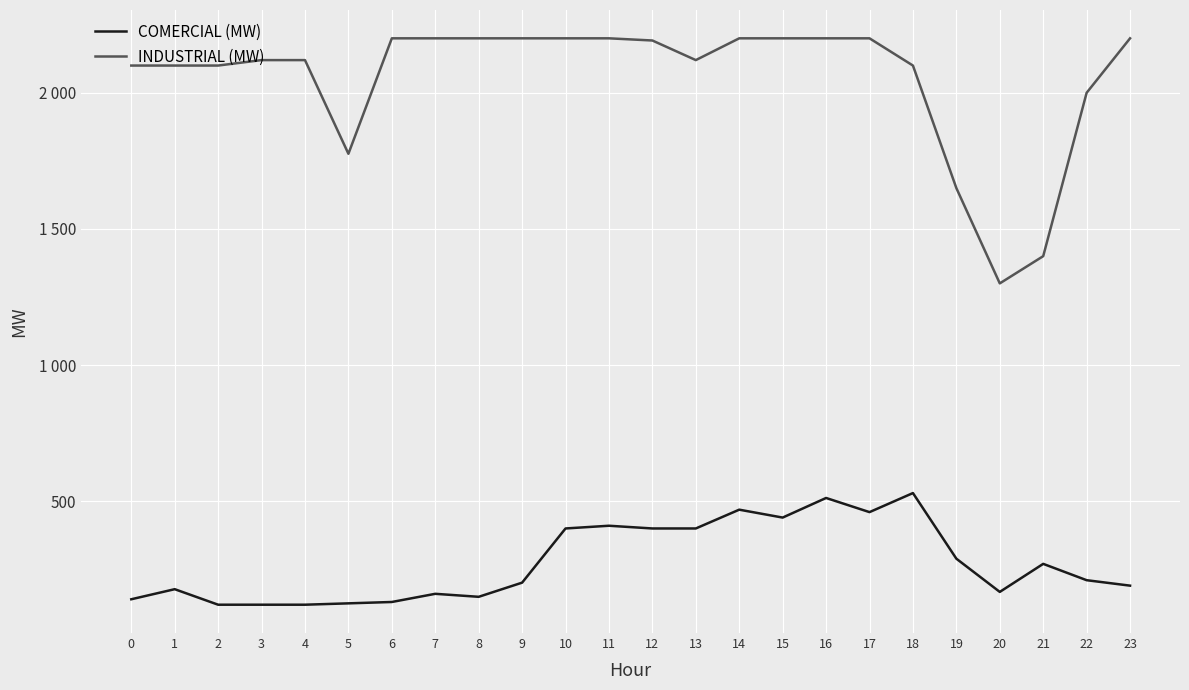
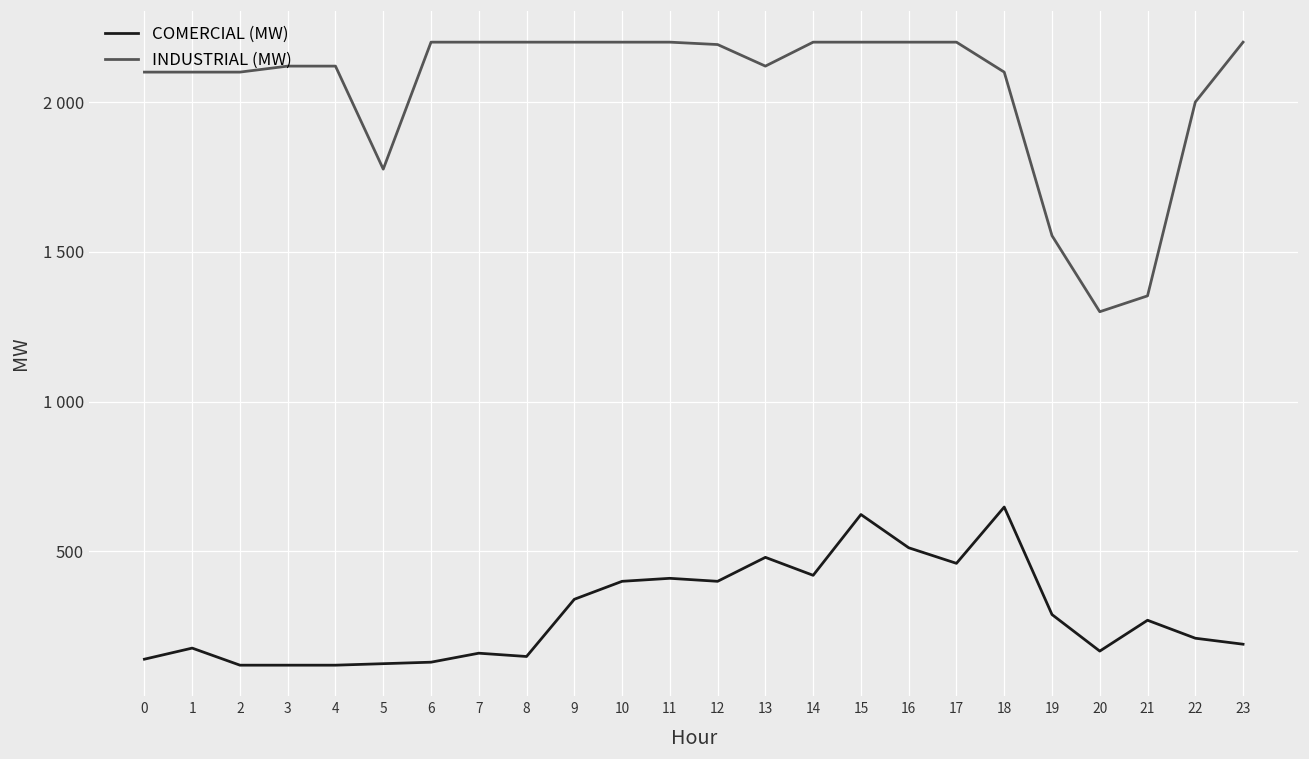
  {
    "COMERCIAL (MW)": {
      "0": 140,
      "1": 180,
      "2": 120,
      "3": 120,
      "4": 120,
      "5": 130,
      "6": 130,
      "7": 160,
      "8": 150,
-     "9": 200,
+     "9": 340,
      "10": 400,
      "11": 410,
      "12": 400,
-     "13": 400,
-     "14": 470,
-     "15": 440,
+     "13": 480,
+     "14": 420,
+     "15": 620,
      "16": 510,
      "17": 460,
-     "18": 530,
+     "18": 650,
      "19": 290,
      "20": 170,
      "21": 270,
      "22": 210,
      "23": 190
    },
    "INDUSTRIAL (MW)": {
      "4": 2120,
      "5": 1780,
      "6": 2200,
      "7": 2200,
      "8": 2200,
      "9": 2200,
      "10": 2200,
      "11": 2200,
      "12": 2190,
      "13": 2120,
      "14": 2200,
      "15": 2200,
      "16": 2200,
      "17": 2200,
      "18": 2100,
-     "19": 1650,
+     "19": 1550,
      "20": 1300,
-     "21": 1400,
+     "21": 1350,
      "22": 2000,
      "23": 2200
    }
  }
